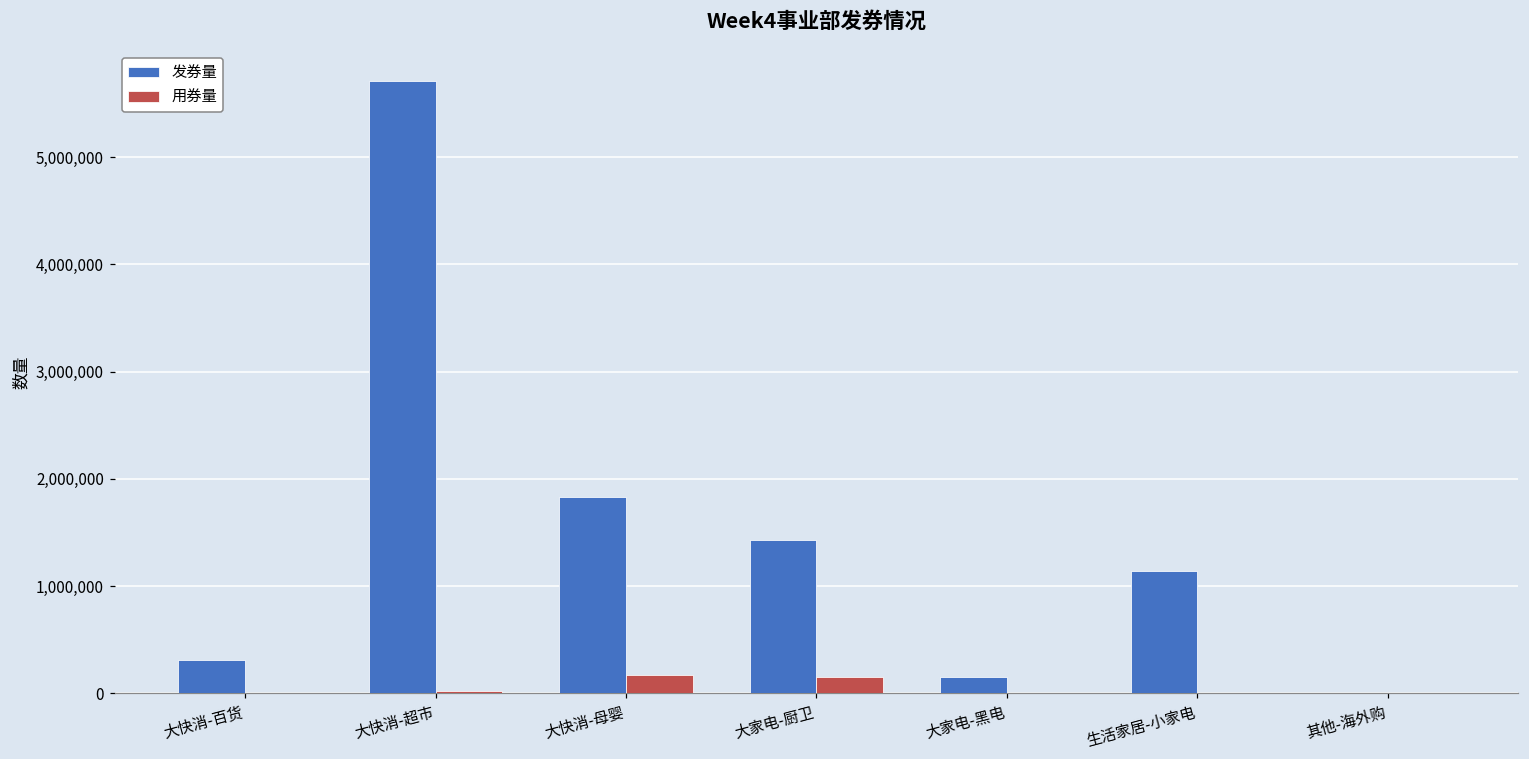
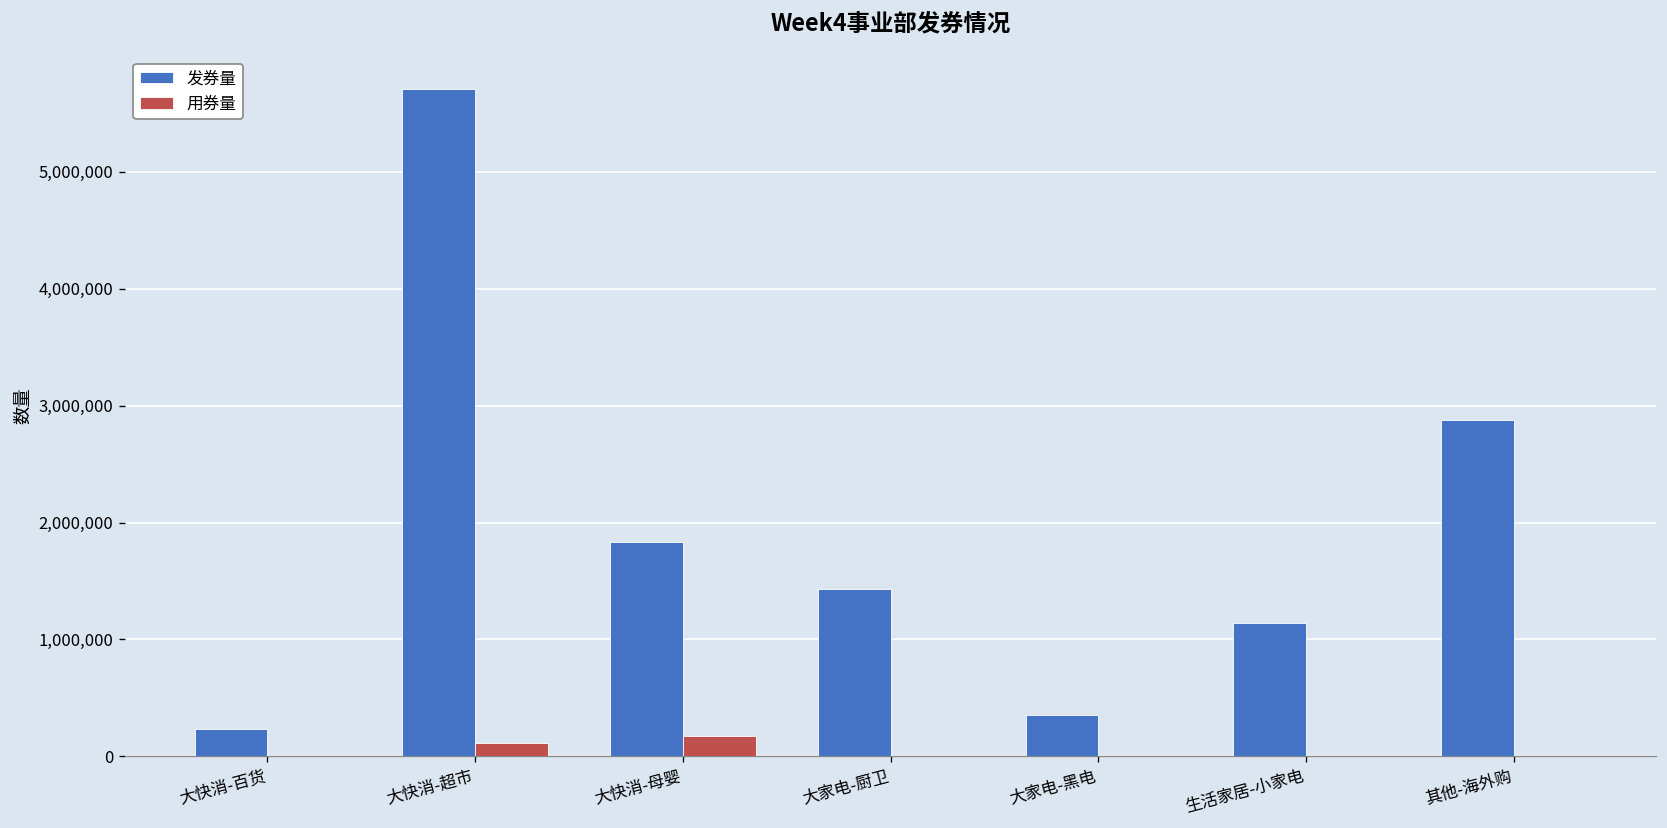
  {
    "发券量": {
-     "大快消-百货": "300,000",
+     "大快消-百货": "200,000",
      "大快消-超市": "5,700,000",
      "大快消-母婴": "1,800,000",
      "大家电-厨卫": "1,400,000",
-     "大家电-黑电": "200,000",
+     "大家电-黑电": "400,000",
      "生活家居-小家电": "1,100,000",
-     "其他-海外购": "0"
+     "其他-海外购": "2,900,000"
    },
    "用券量": {
-     "大快消-超市": "0",
+     "大快消-超市": "100,000",
      "大快消-母婴": "200,000",
-     "大家电-厨卫": "200,000"
+     "大家电-厨卫": "0"
    }
  }
